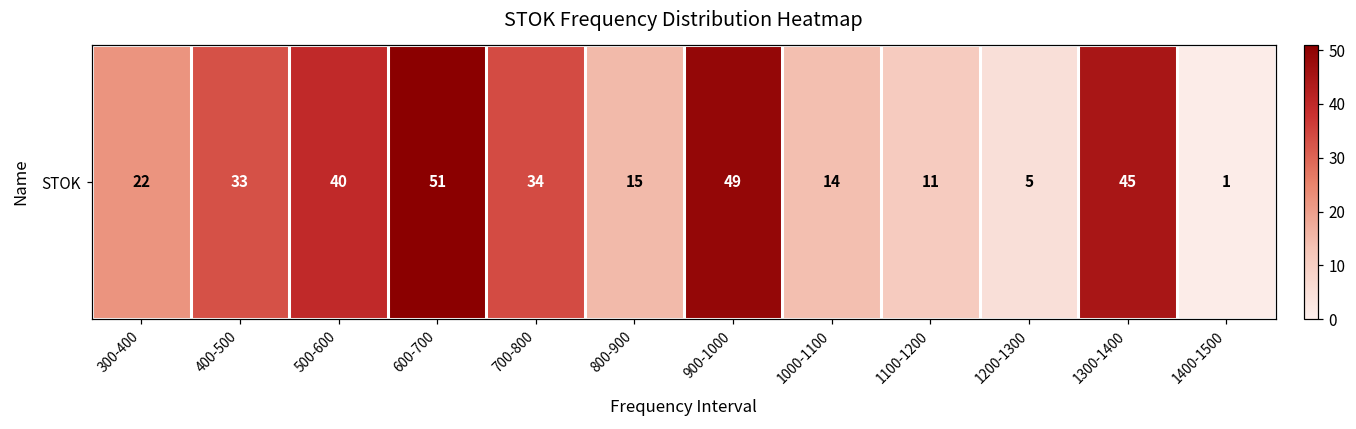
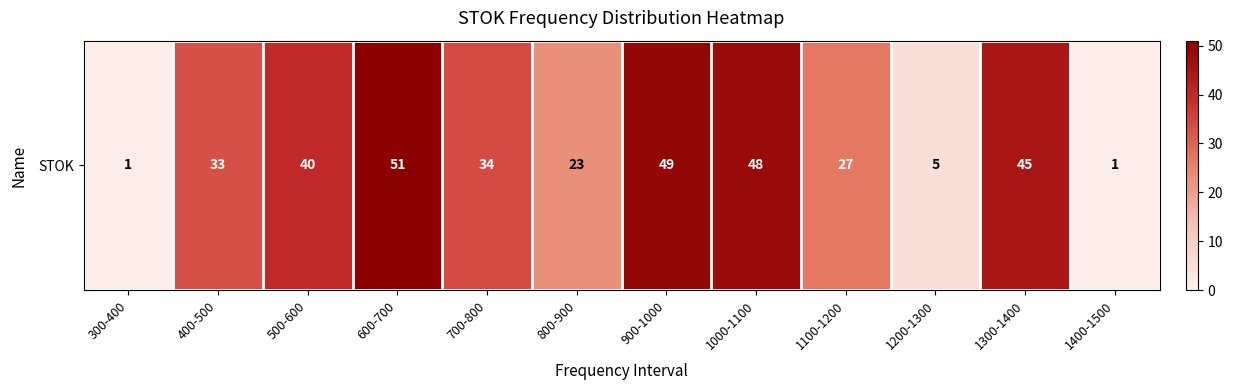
  {
    "STOK": {
-     "300-400": 22,
+     "300-400": 1,
      "400-500": 33,
      "500-600": 40,
      "600-700": 51,
      "700-800": 34,
-     "800-900": 15,
+     "800-900": 23,
      "900-1000": 49,
-     "1000-1100": 14,
-     "1100-1200": 11,
+     "1000-1100": 48,
+     "1100-1200": 27,
      "1200-1300": 5,
      "1300-1400": 45,
      "1400-1500": 1
    }
  }
